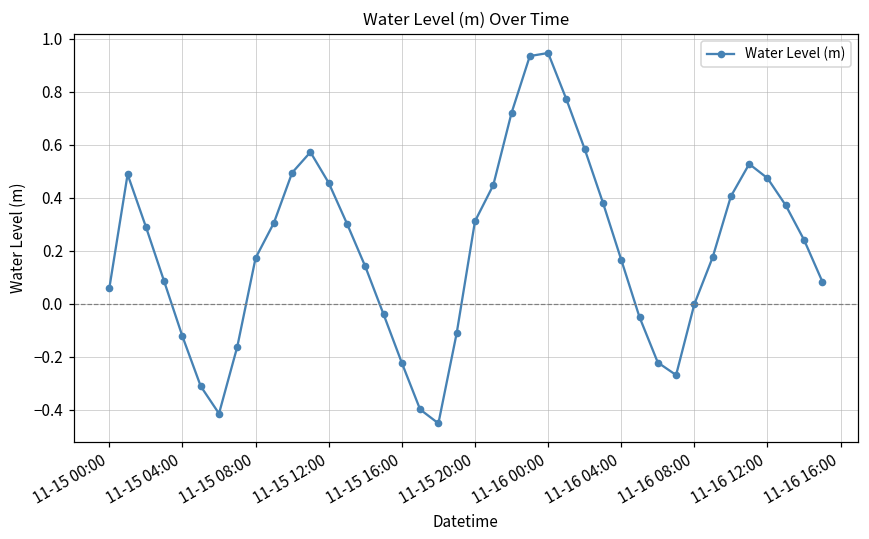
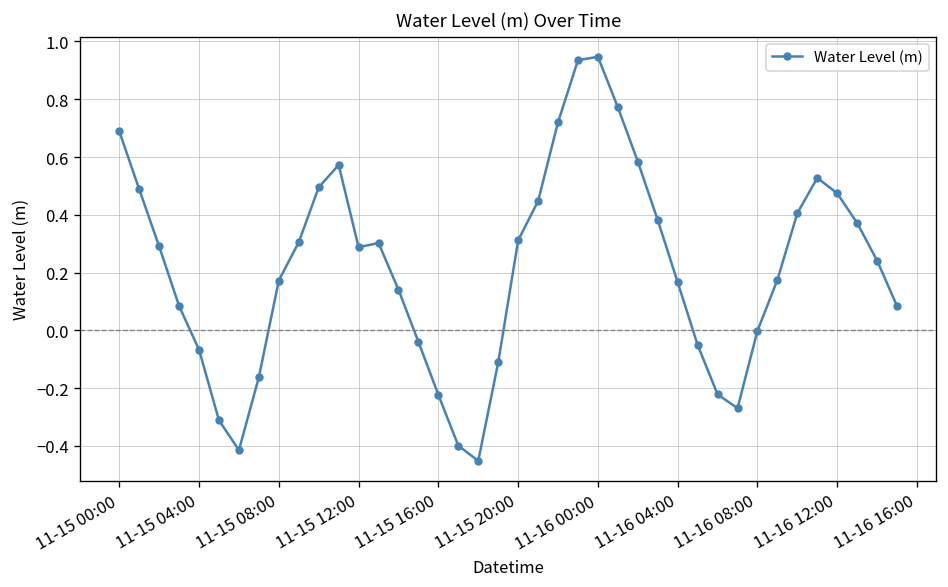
  {
-   "11-15 00:00": 0.06,
-   "11-15 04:00": -0.12,
+   "11-15 00:00": 0.69,
+   "11-15 04:00": -0.07,
    "11-15 08:00": 0.17,
-   "11-15 12:00": 0.46,
+   "11-15 12:00": 0.29,
    "11-15 16:00": -0.22,
    "11-15 20:00": 0.31,
    "11-16 00:00": 0.95,
    "11-16 04:00": 0.17,
    "11-16 08:00": 0.00,
    "11-16 12:00": 0.47
  }
